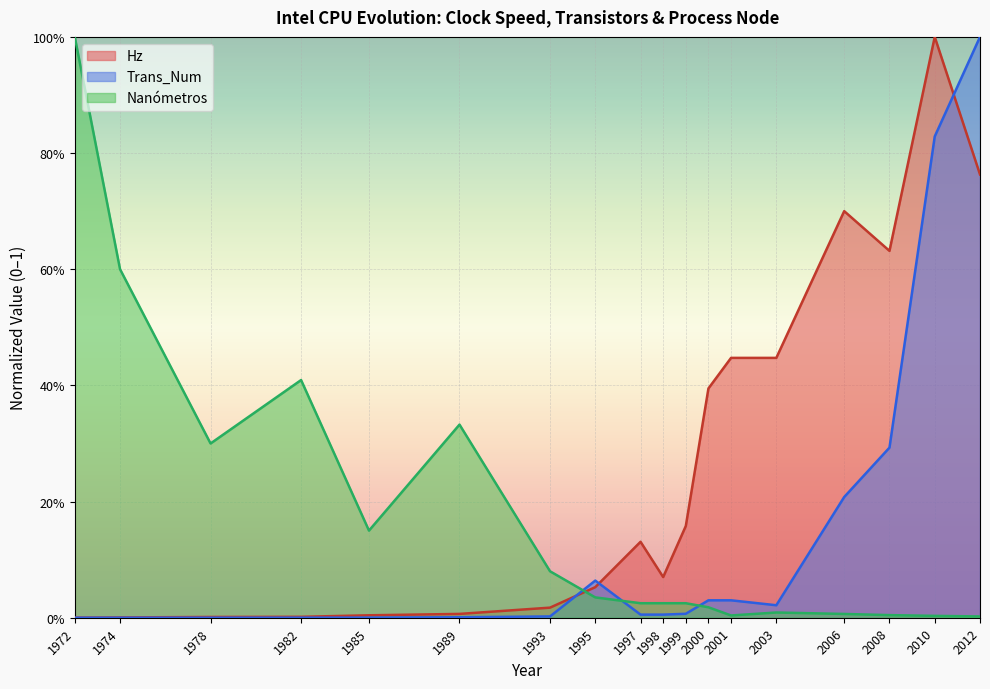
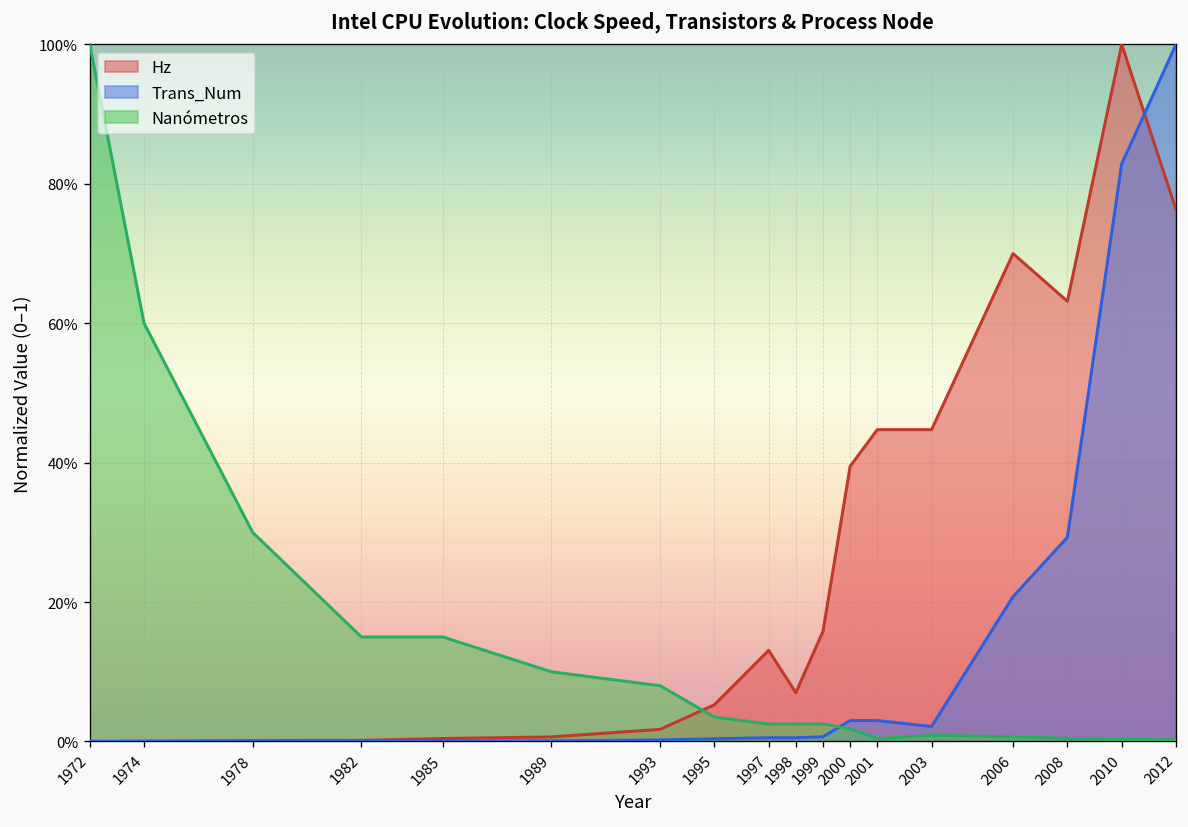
  {
    "Hz": {
      "1989": "1%",
      "1993": "2%",
      "1995": "5%",
      "1997": "13%",
      "1998": "7%",
      "1999": "16%",
      "2000": "39%",
      "2001": "45%",
      "2003": "45%",
      "2006": "70%",
      "2008": "63%",
      "2010": "100%",
      "2012": "76%"
    },
    "Trans_Num": {
      "1989": "0%",
      "1993": "0%",
-     "1995": "6%",
+     "1995": "0%",
      "1997": "1%",
      "1998": "1%",
      "1999": "1%",
      "2000": "3%",
      "2001": "3%",
      "2003": "2%",
      "2006": "21%",
      "2008": "29%",
      "2010": "83%",
      "2012": "100%"
    },
    "Nanómetros": {
      "1972": "100%",
      "1974": "60%",
      "1978": "30%",
-     "1982": "41%",
+     "1982": "15%",
      "1985": "15%",
-     "1989": "33%",
+     "1989": "10%",
      "1993": "8%",
      "1995": "4%",
      "1997": "3%",
      "1998": "3%",
      "1999": "3%",
      "2000": "2%",
      "2001": "0%",
      "2003": "1%",
      "2006": "1%",
      "2008": "0%",
      "2010": "0%",
      "2012": "0%"
    }
  }
